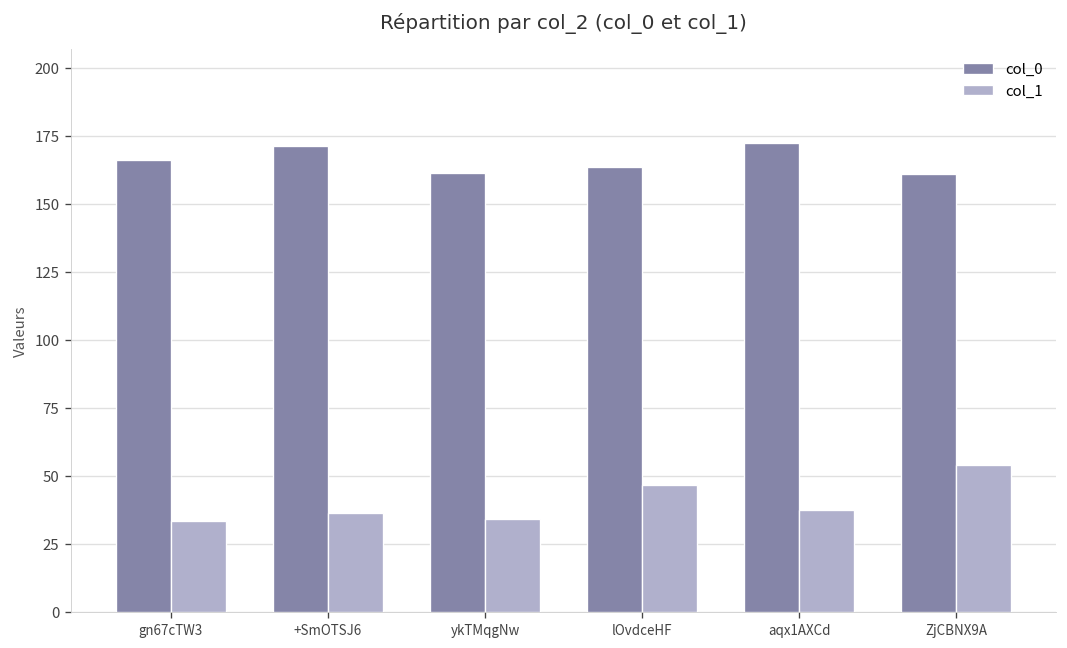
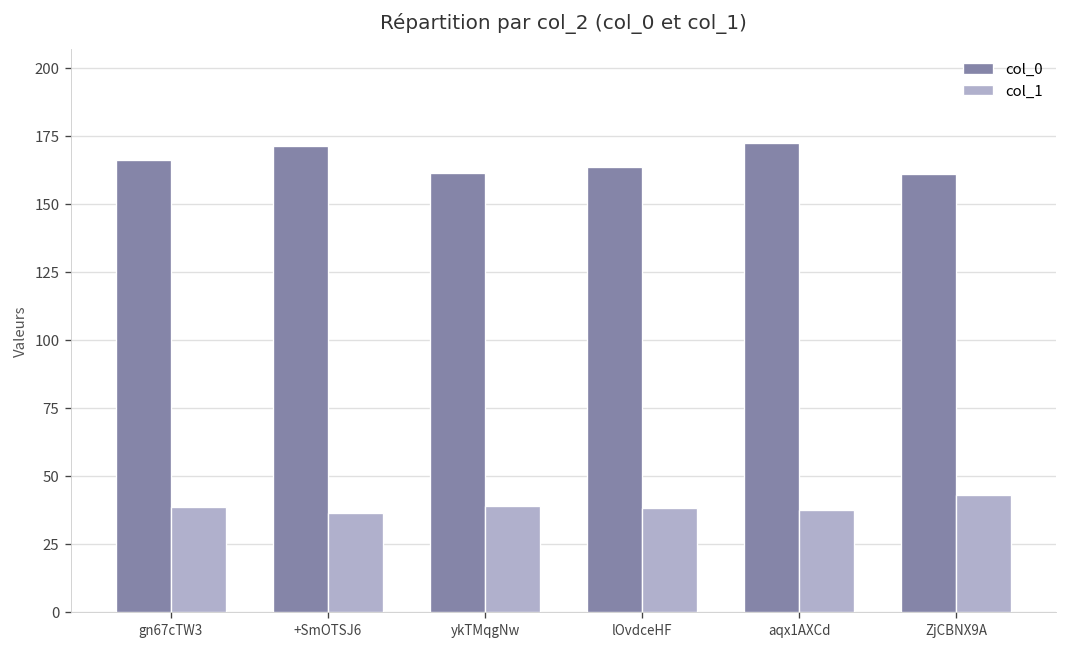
  {
    "col_0": {
      "gn67cTW3": 167,
      "+SmOTSJ6": 172,
      "ykTMqgNw": 162,
      "lOvdceHF": 164,
      "aqx1AXCd": 173,
      "ZjCBNX9A": 161
    },
    "col_1": {
-     "gn67cTW3": 34,
+     "gn67cTW3": 39,
      "+SmOTSJ6": 37,
-     "ykTMqgNw": 34,
-     "lOvdceHF": 47,
+     "ykTMqgNw": 39,
+     "lOvdceHF": 39,
      "aqx1AXCd": 38,
-     "ZjCBNX9A": 54
+     "ZjCBNX9A": 43
    }
  }
